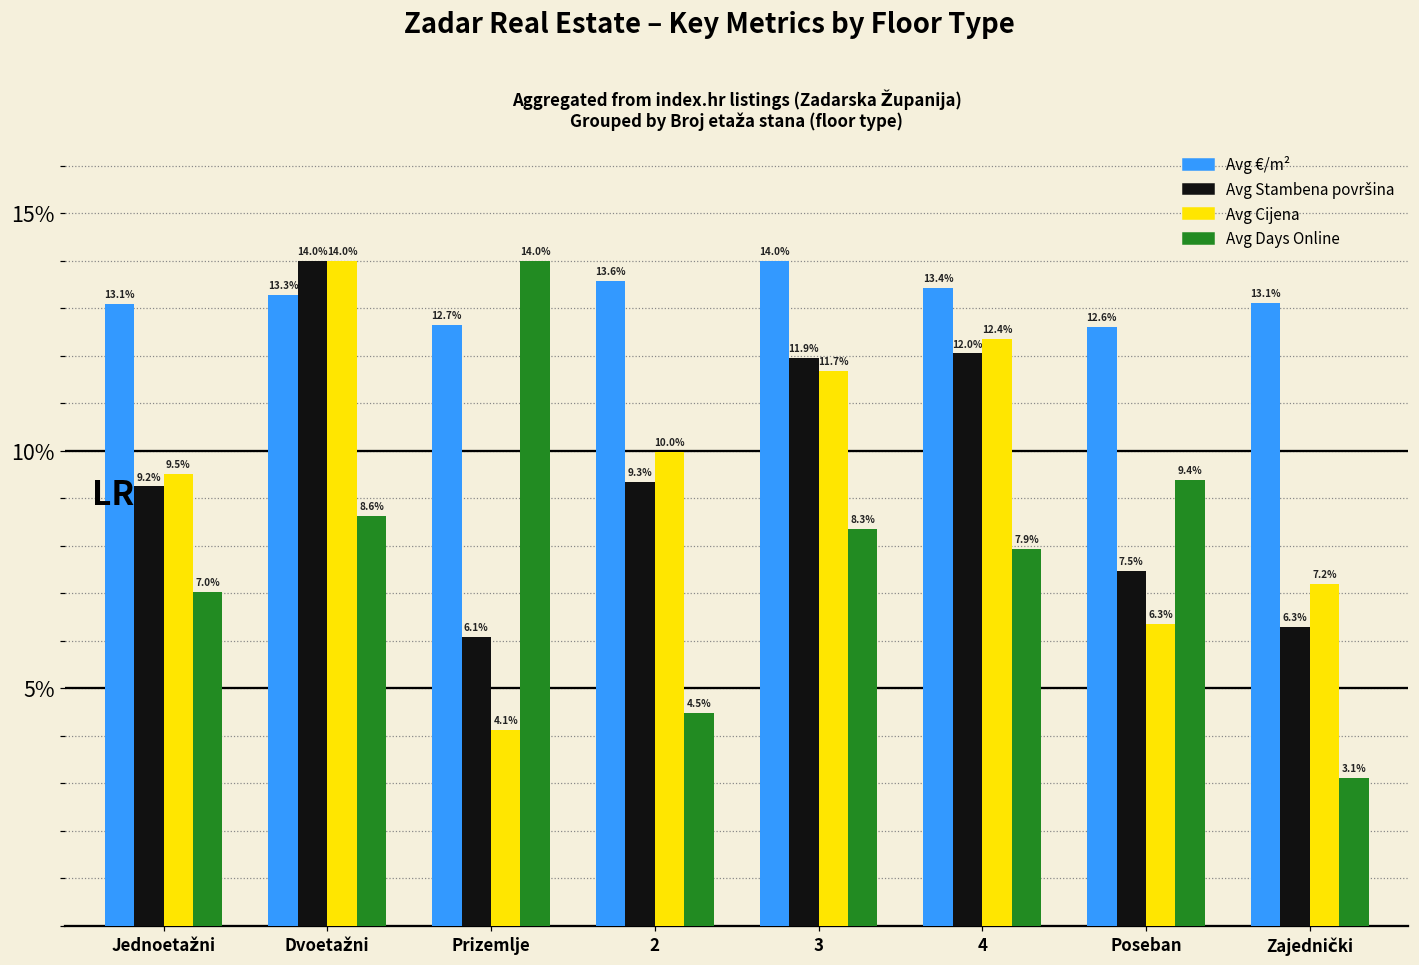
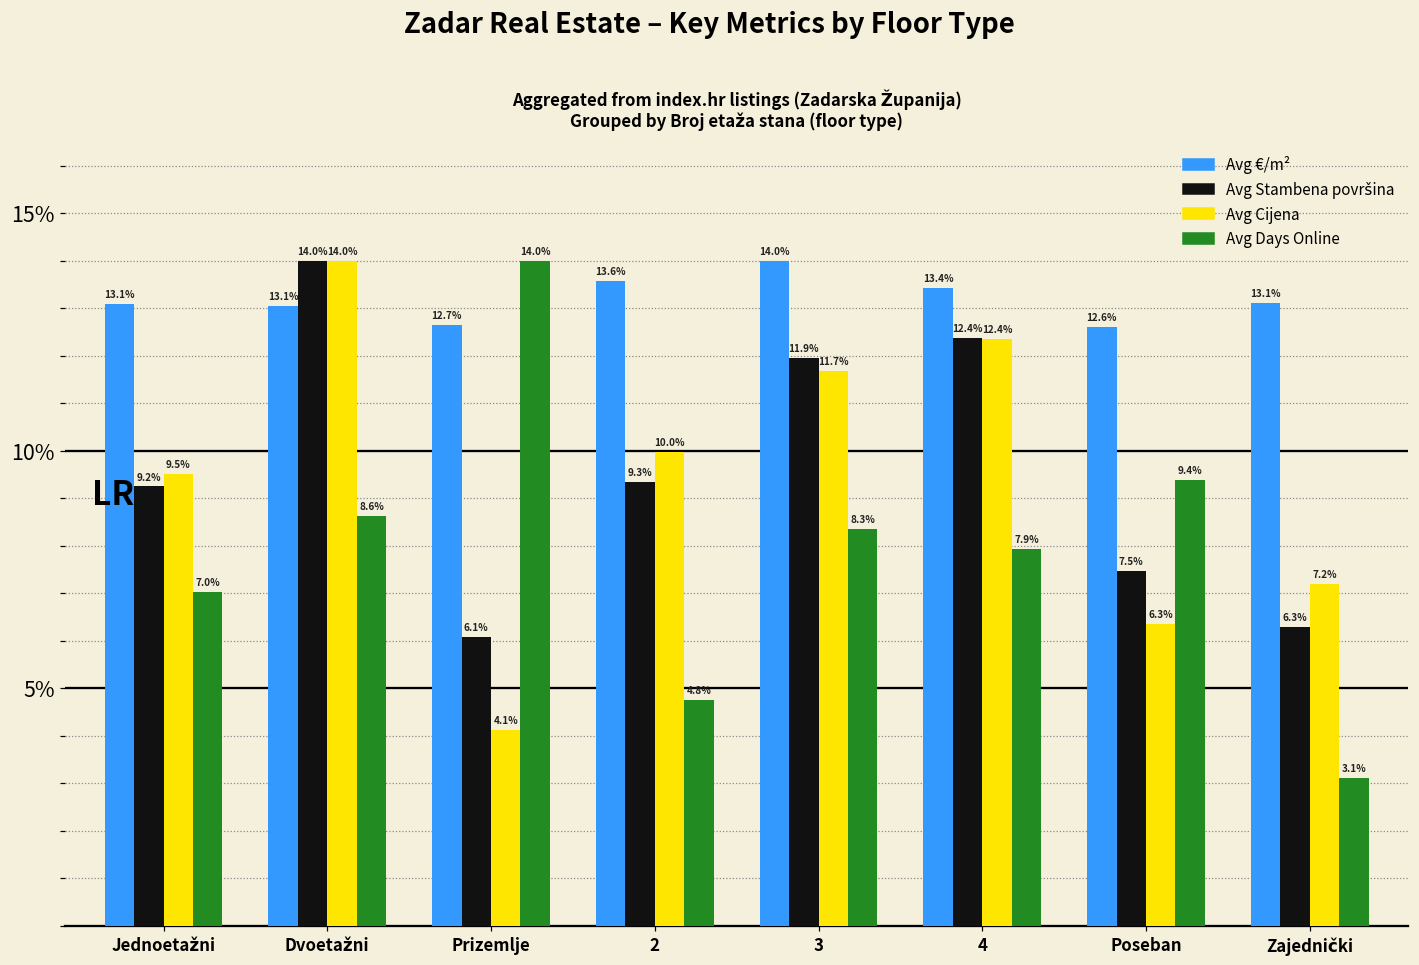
  {
    "Avg €/m²": {
      "Jednoetažni": "13.1%",
-     "Dvoetažni": "13.3%",
+     "Dvoetažni": "13.1%",
      "Prizemlje": "12.7%",
      "2": "13.6%",
      "3": "14.0%",
      "4": "13.4%",
      "Poseban": "12.6%",
      "Zajednički": "13.1%"
    },
    "Avg Stambena površina": {
      "Jednoetažni": "9.2%",
      "Dvoetažni": "14.0%",
      "Prizemlje": "6.1%",
      "2": "9.3%",
      "3": "11.9%",
-     "4": "12.0%",
+     "4": "12.4%",
      "Poseban": "7.5%",
      "Zajednički": "6.3%"
    },
    "Avg Cijena": {
      "Jednoetažni": "9.5%",
      "Dvoetažni": "14.0%",
      "Prizemlje": "4.1%",
      "2": "10.0%",
      "3": "11.7%",
      "4": "12.4%",
      "Poseban": "6.3%",
      "Zajednički": "7.2%"
    },
    "Avg Days Online": {
      "Jednoetažni": "7.0%",
      "Dvoetažni": "8.6%",
      "Prizemlje": "14.0%",
-     "2": "4.5%",
+     "2": "4.8%",
      "3": "8.3%",
      "4": "7.9%",
      "Poseban": "9.4%",
      "Zajednički": "3.1%"
    }
  }
